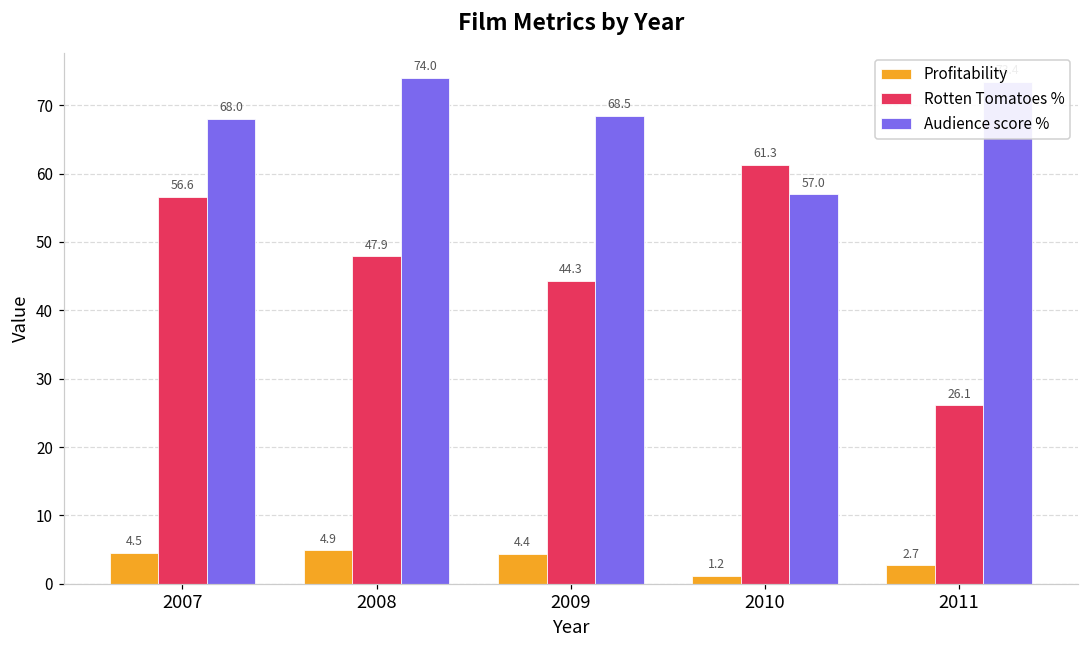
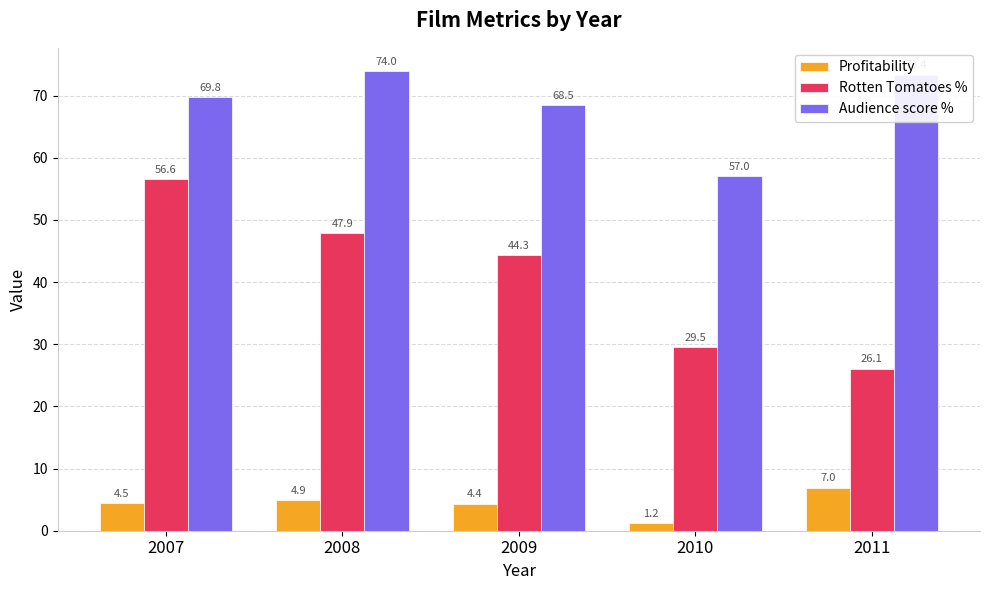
  {
    "Profitability": {
      "2007": 4.5,
      "2008": 4.9,
      "2009": 4.4,
      "2010": 1.2,
-     "2011": 2.7
+     "2011": 7.0
    },
    "Rotten Tomatoes %": {
      "2007": 56.6,
      "2008": 47.9,
      "2009": 44.3,
-     "2010": 61.3,
+     "2010": 29.5,
      "2011": 26.1
    },
    "Audience score %": {
-     "2007": 68.0,
+     "2007": 69.8,
      "2008": 74.0,
      "2009": 68.5,
      "2010": 57.0
    }
  }
